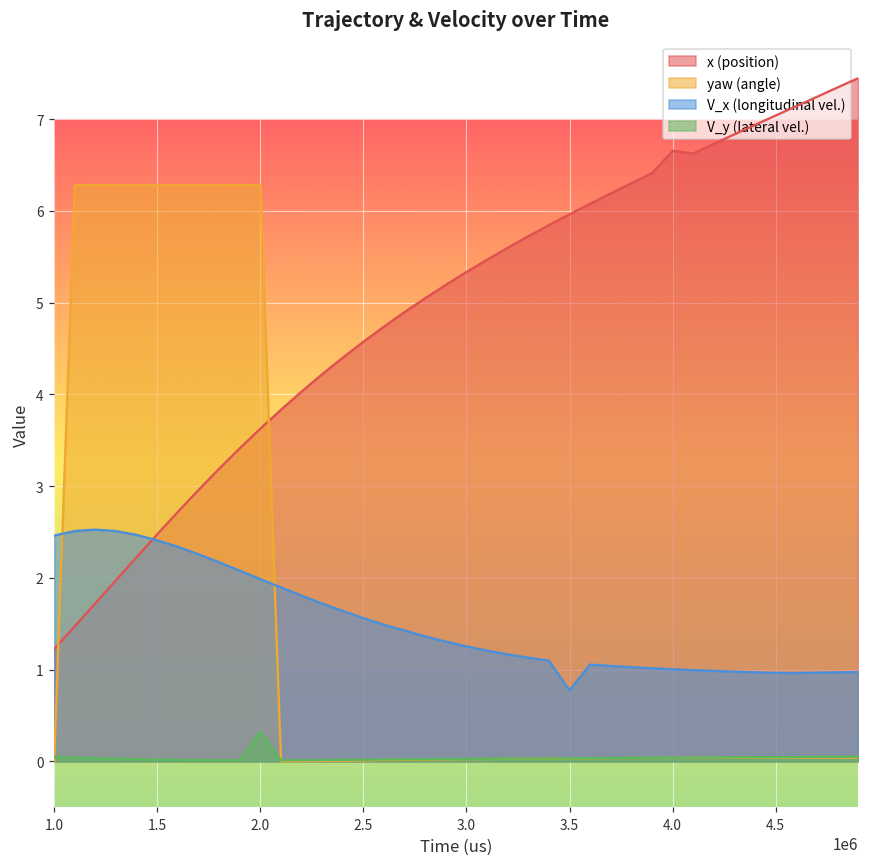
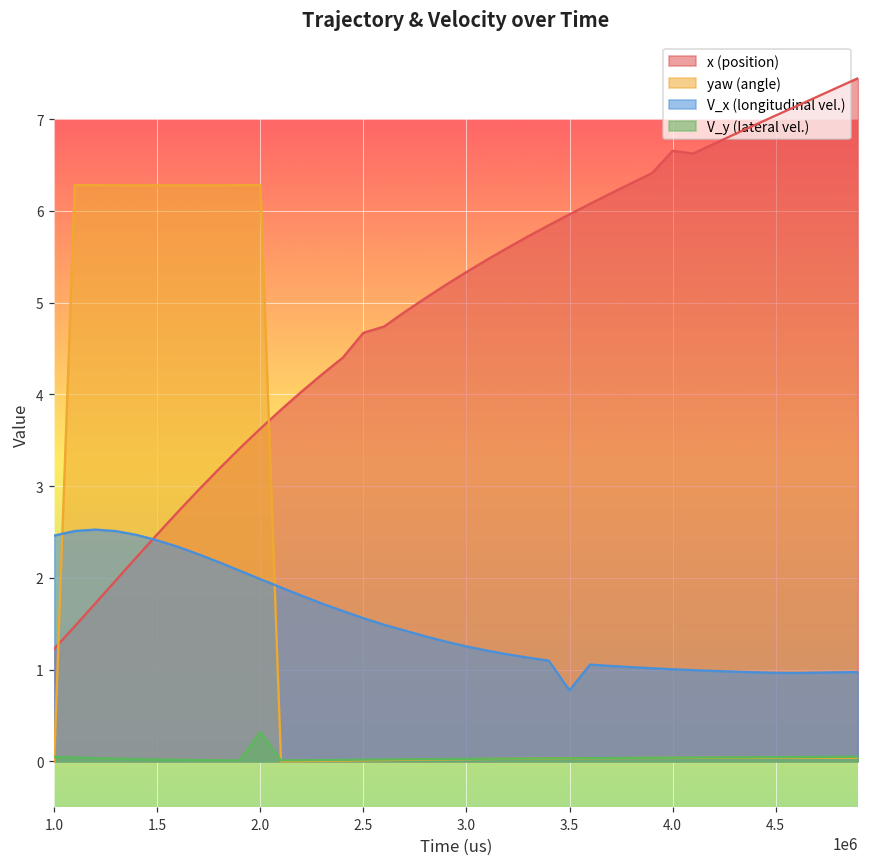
  {
    "x (position)": {
      "1.0": 1.2,
      "1.5": 2.5,
      "2.0": 3.6,
-     "2.5": 4.6,
+     "2.5": 4.7,
      "3.0": 5.3,
      "3.5": 6.0,
      "4.0": 6.7
    },
    "yaw (angle)": {
      "1.0": 0.0,
      "1.5": 6.3,
      "2.0": 6.3
    },
    "V_x (longitudinal vel.)": {
      "1.0": 2.5,
      "1.5": 2.4,
      "2.0": 2.0,
      "2.5": 1.6,
      "3.0": 1.3,
      "3.5": 0.8,
      "4.0": 1.0,
      "4.5": 1.0
    },
    "V_y (lateral vel.)": {
      "1.0": 0.0,
      "1.5": 0.0,
      "2.0": 0.3
    }
  }
